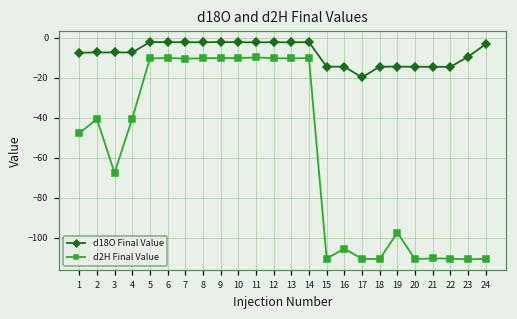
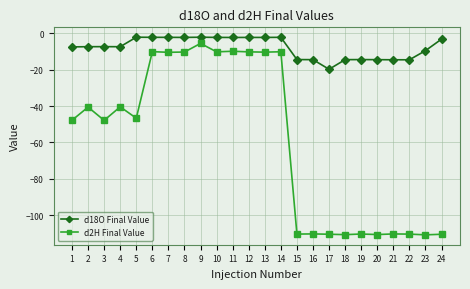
  {
    "d18O Final Value": {
      "1": -8,
      "2": -7,
      "3": -7,
      "4": -7,
      "5": -2,
      "6": -2,
      "7": -2,
      "8": -2,
      "9": -2,
      "10": -2,
      "11": -2,
      "12": -2,
      "13": -2,
      "14": -2,
      "15": -14,
      "16": -15,
      "17": -20,
      "18": -15,
      "19": -14,
      "20": -15,
      "21": -15,
      "22": -15,
      "23": -10,
      "24": -3
    },
    "d2H Final Value": {
      "1": -48,
      "2": -41,
-     "3": -68,
+     "3": -48,
      "4": -40,
-     "5": -10,
+     "5": -47,
      "6": -10,
      "7": -10,
      "8": -10,
-     "9": -10,
+     "9": -6,
      "10": -10,
      "11": -10,
      "12": -10,
      "13": -10,
      "14": -10,
      "15": -110,
-     "16": -105,
+     "16": -110,
      "17": -110,
      "18": -111,
-     "19": -97,
+     "19": -110,
      "20": -111,
      "21": -110,
      "22": -110,
      "23": -111,
      "24": -110
    }
  }
